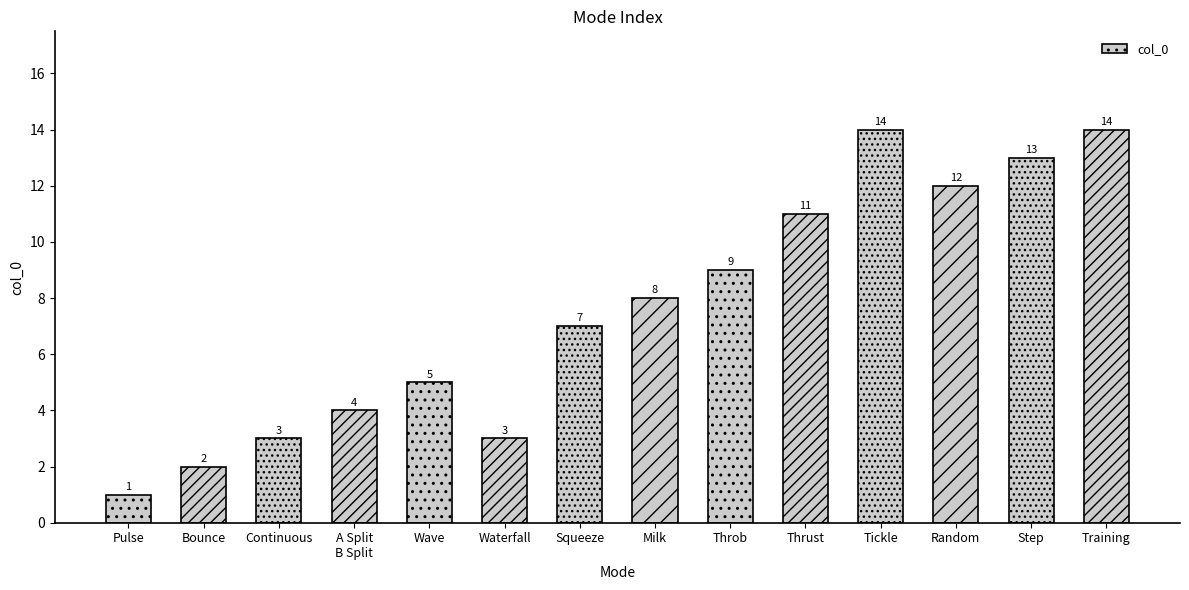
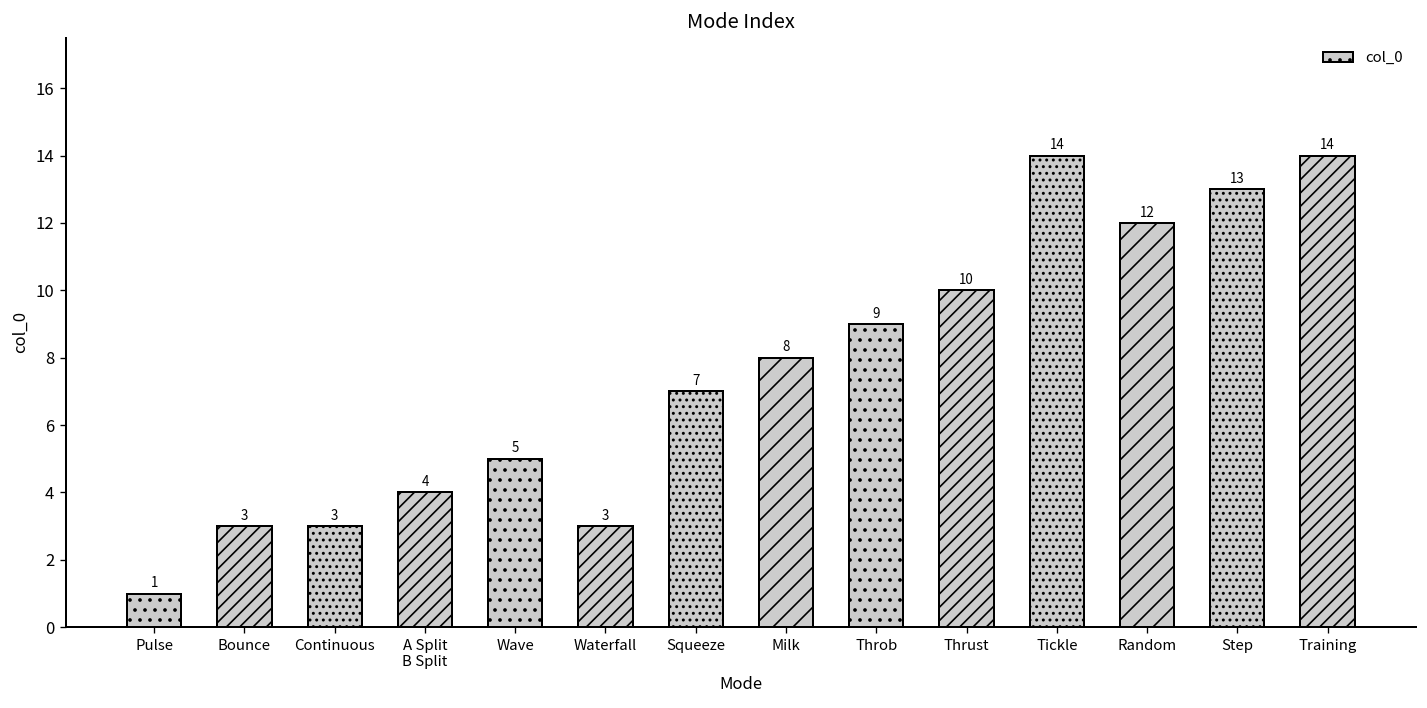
  {
    "Pulse": 1,
-   "Bounce": 2,
+   "Bounce": 3,
    "Continuous": 3,
    "A Split B Split": 4,
    "Wave": 5,
    "Waterfall": 3,
    "Squeeze": 7,
    "Milk": 8,
    "Throb": 9,
-   "Thrust": 11,
+   "Thrust": 10,
    "Tickle": 14,
    "Random": 12,
    "Step": 13,
    "Training": 14
  }
